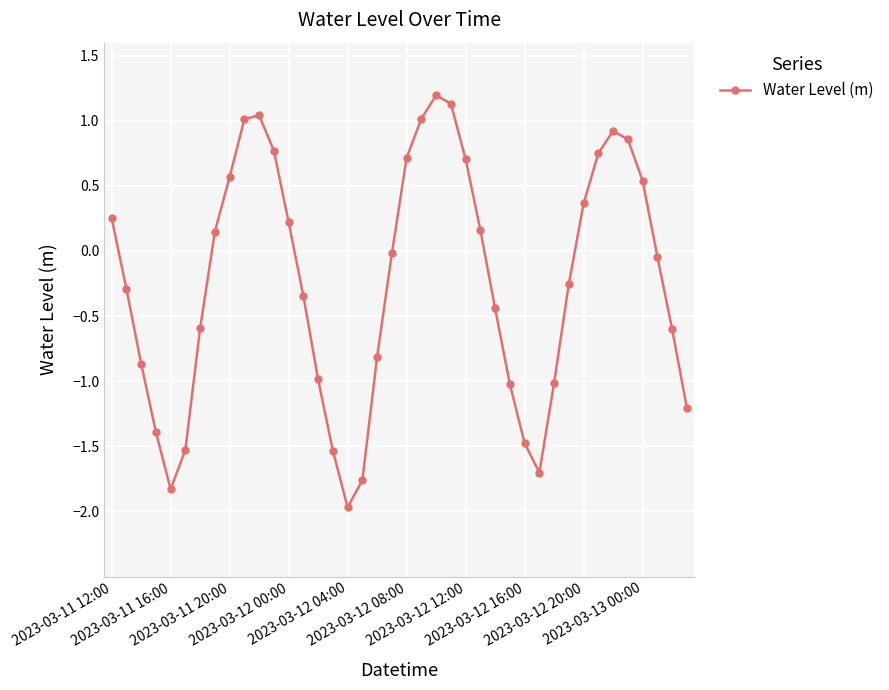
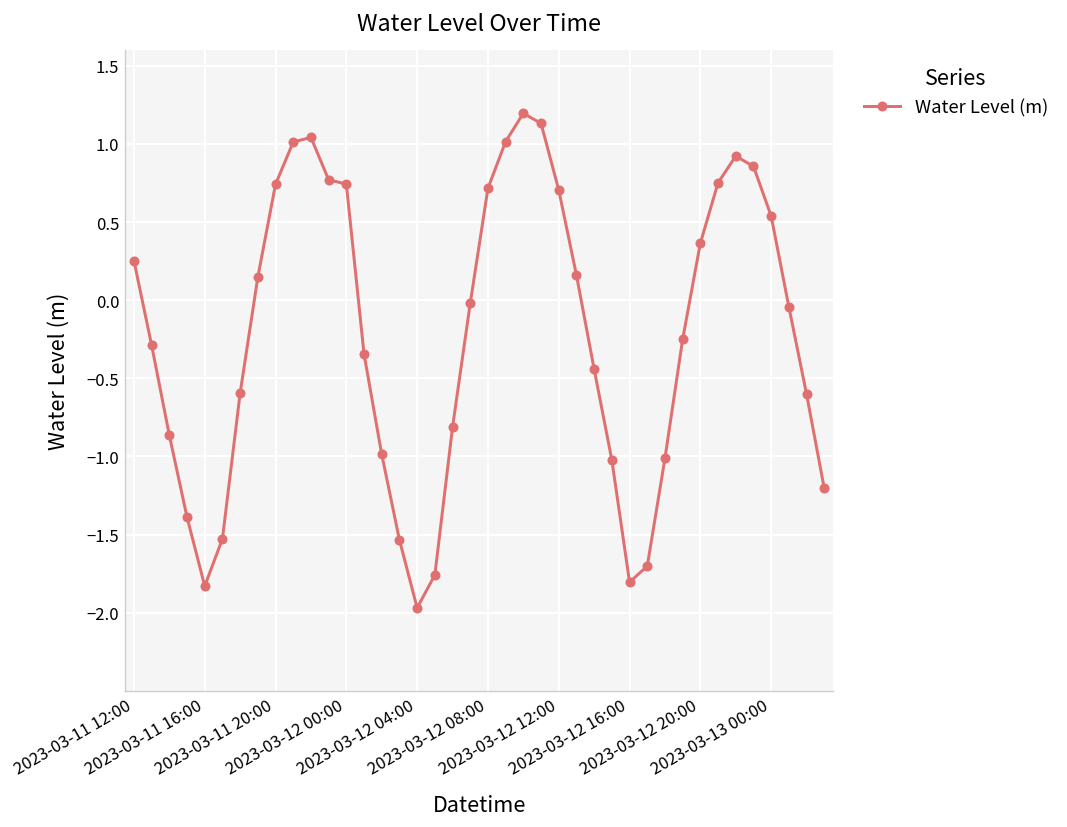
  {
    "2023-03-11 12:00": 0.25,
    "2023-03-11 16:00": -1.83,
-   "2023-03-11 20:00": 0.57,
-   "2023-03-12 00:00": 0.22,
+   "2023-03-11 20:00": 0.74,
+   "2023-03-12 00:00": 0.74,
    "2023-03-12 04:00": -1.97,
    "2023-03-12 08:00": 0.72,
    "2023-03-12 12:00": 0.71,
-   "2023-03-12 16:00": -1.48,
+   "2023-03-12 16:00": -1.80,
    "2023-03-12 20:00": 0.36,
    "2023-03-13 00:00": 0.54
  }
